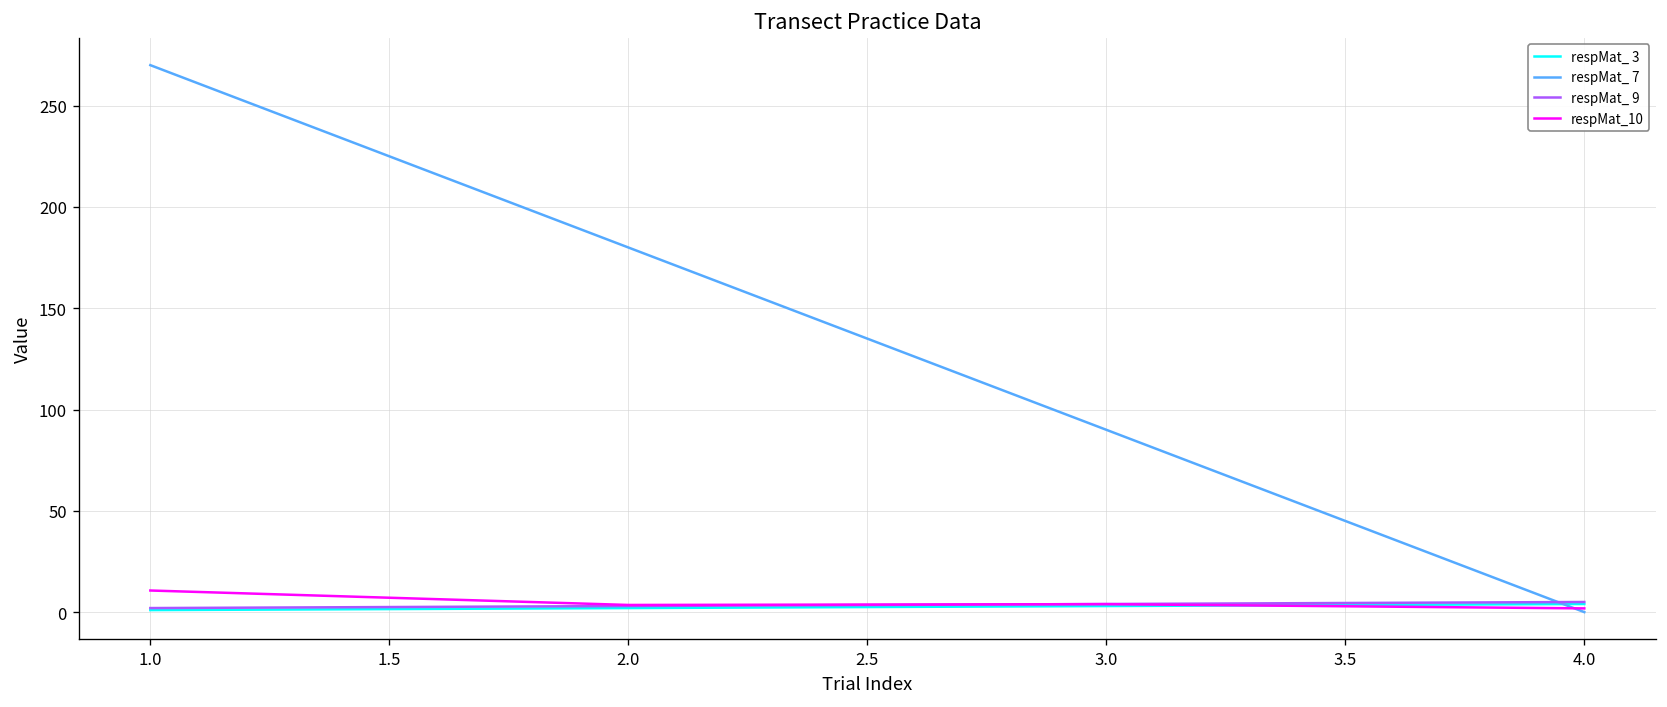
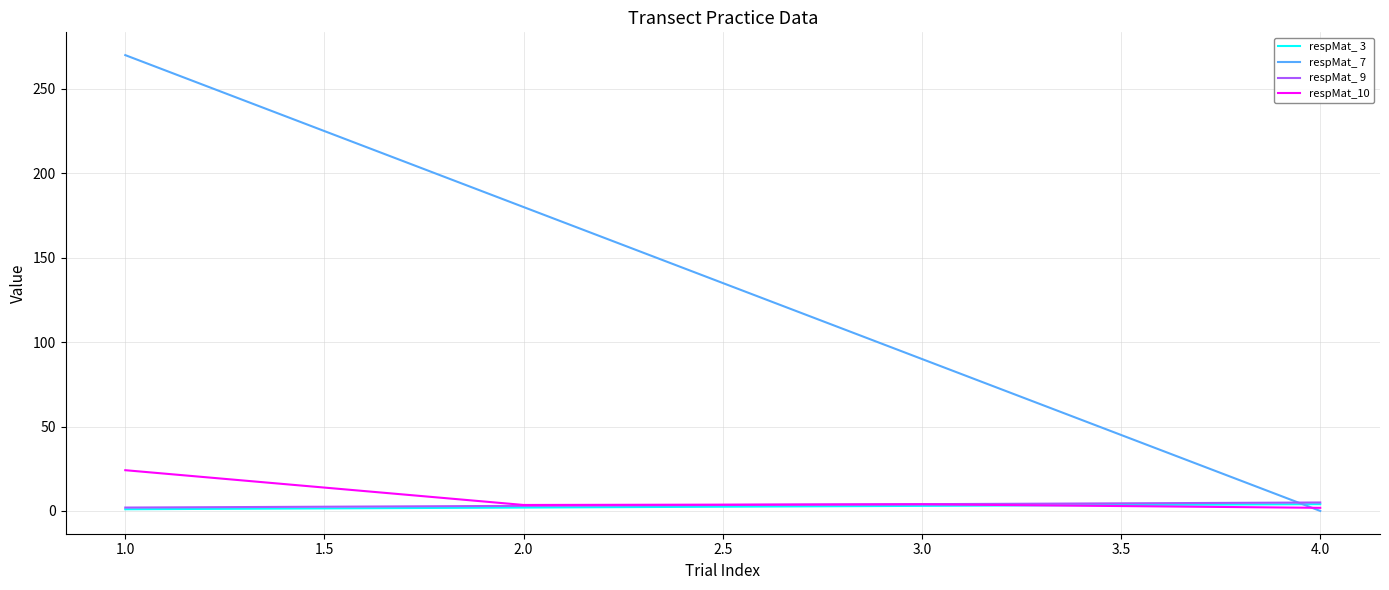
  {
    "respMat_ 7": {
      "1.0": 270,
      "2.0": 180,
      "3.0": 90,
      "4.0": 0
    },
    "respMat_10": {
-     "1.0": 11,
+     "1.0": 24,
      "4.0": 2
    }
  }
